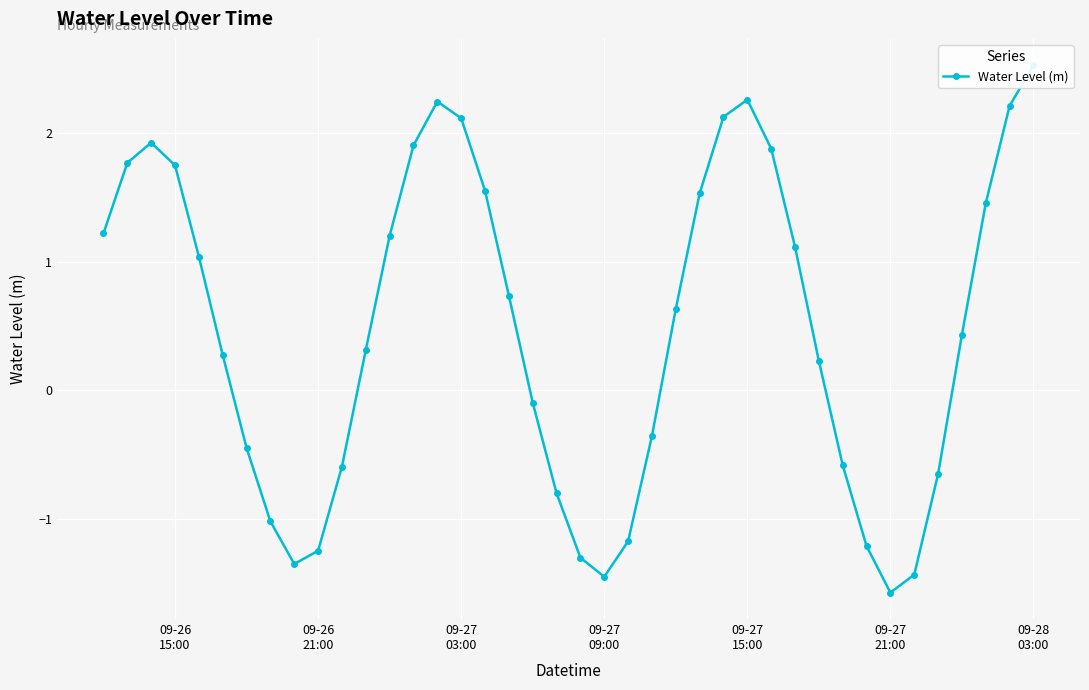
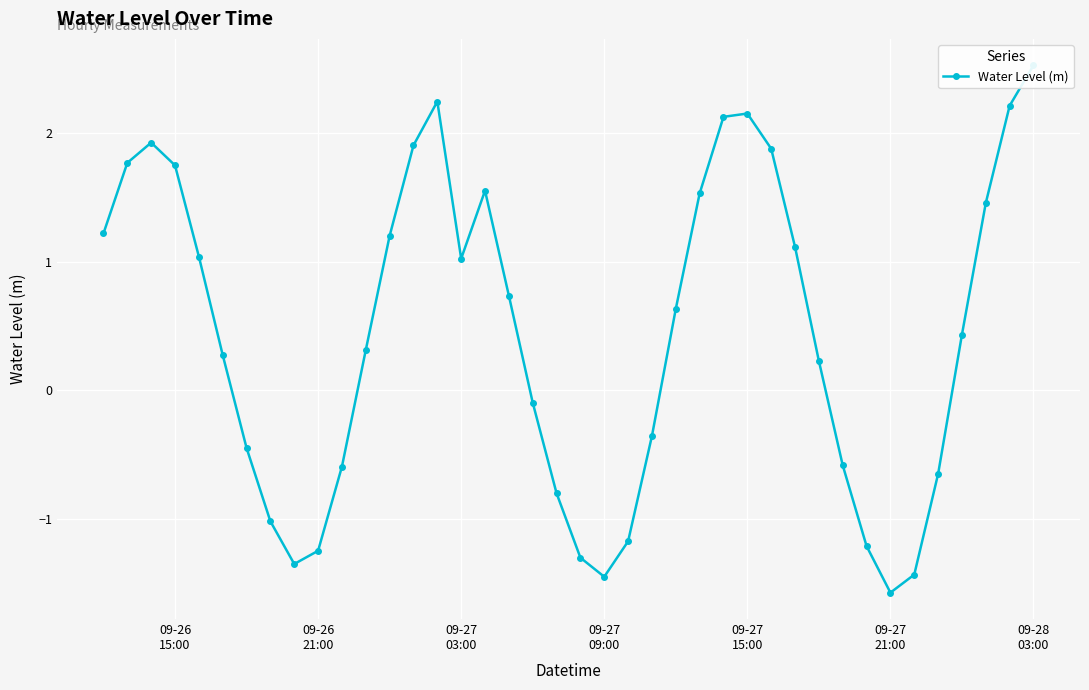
  {
    "09-26 15:00": 1.75,
    "09-26 21:00": -1.25,
-   "09-27 03:00": 2.11,
+   "09-27 03:00": 1.02,
    "09-27 09:00": -1.45,
-   "09-27 15:00": 2.26,
+   "09-27 15:00": 2.15,
    "09-27 21:00": -1.57
  }
